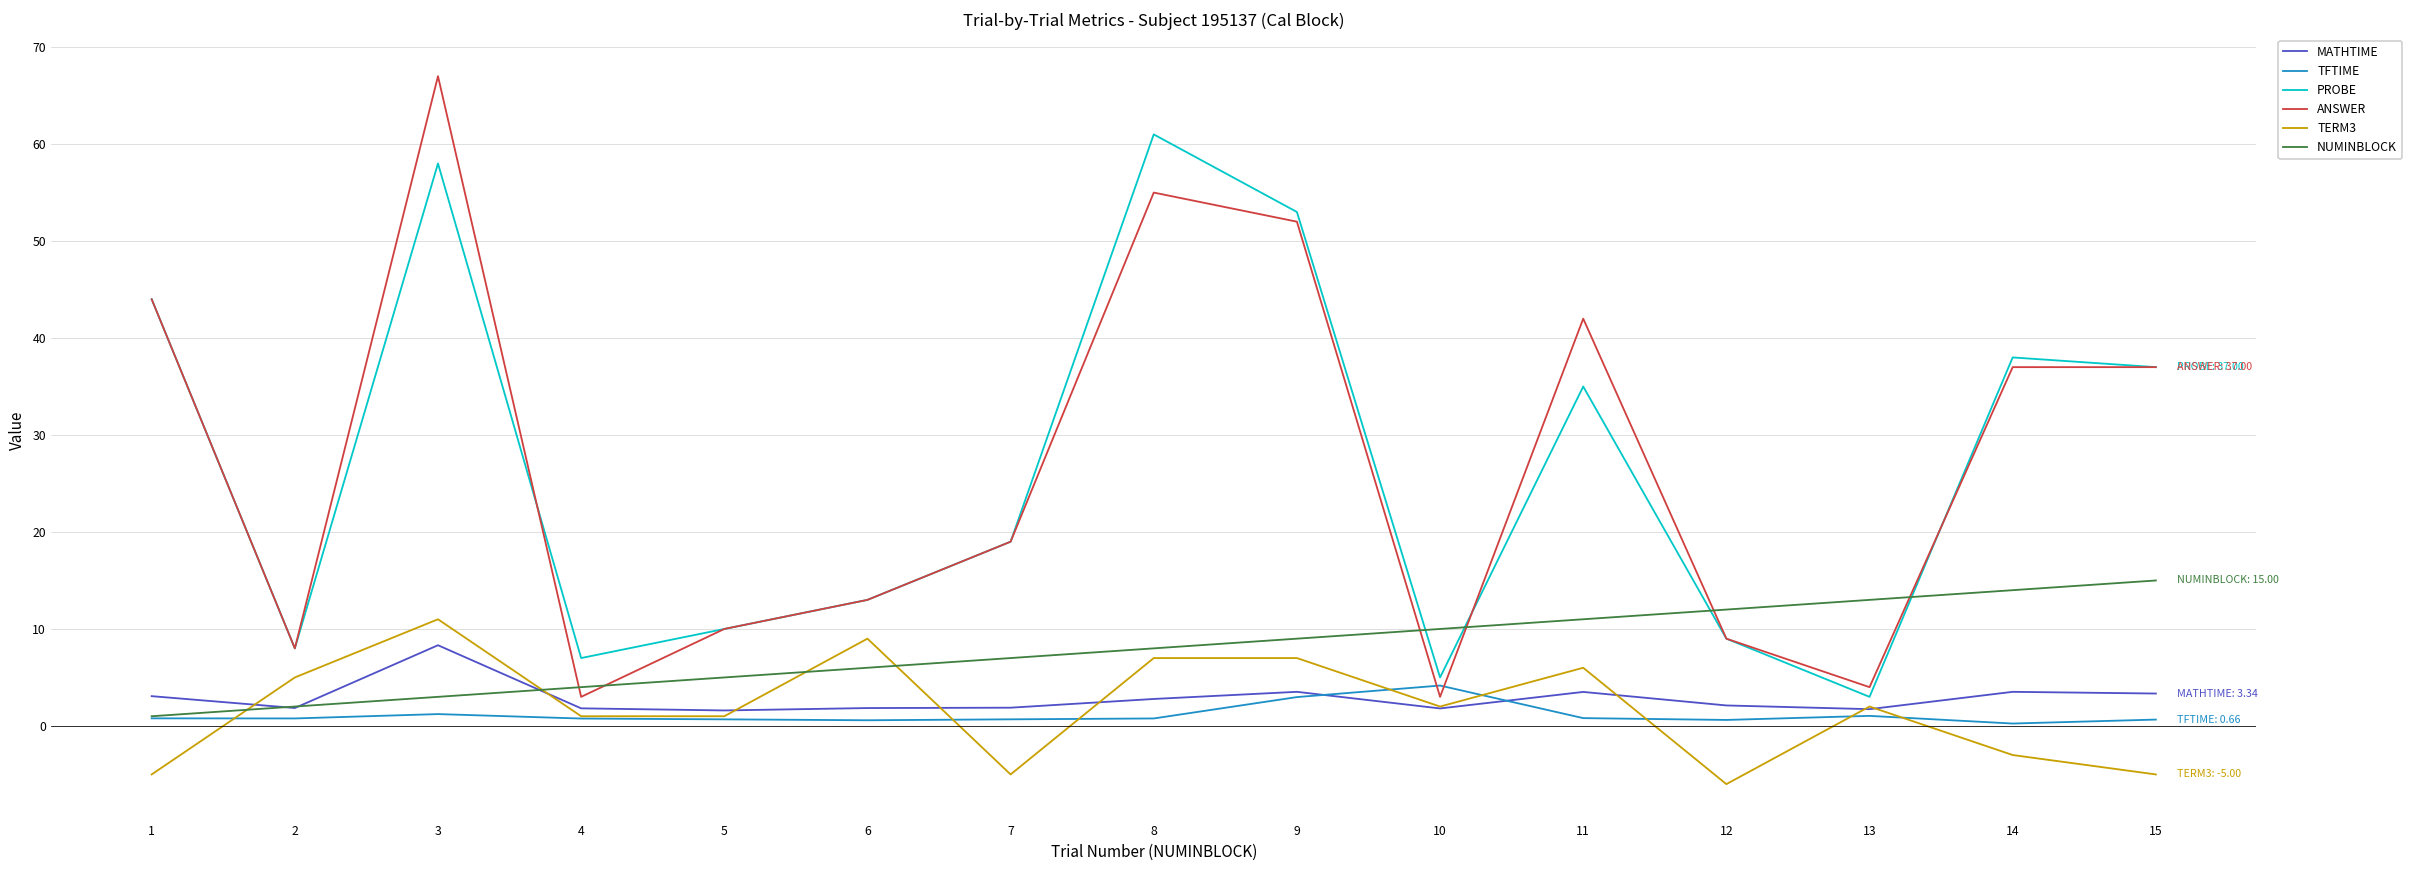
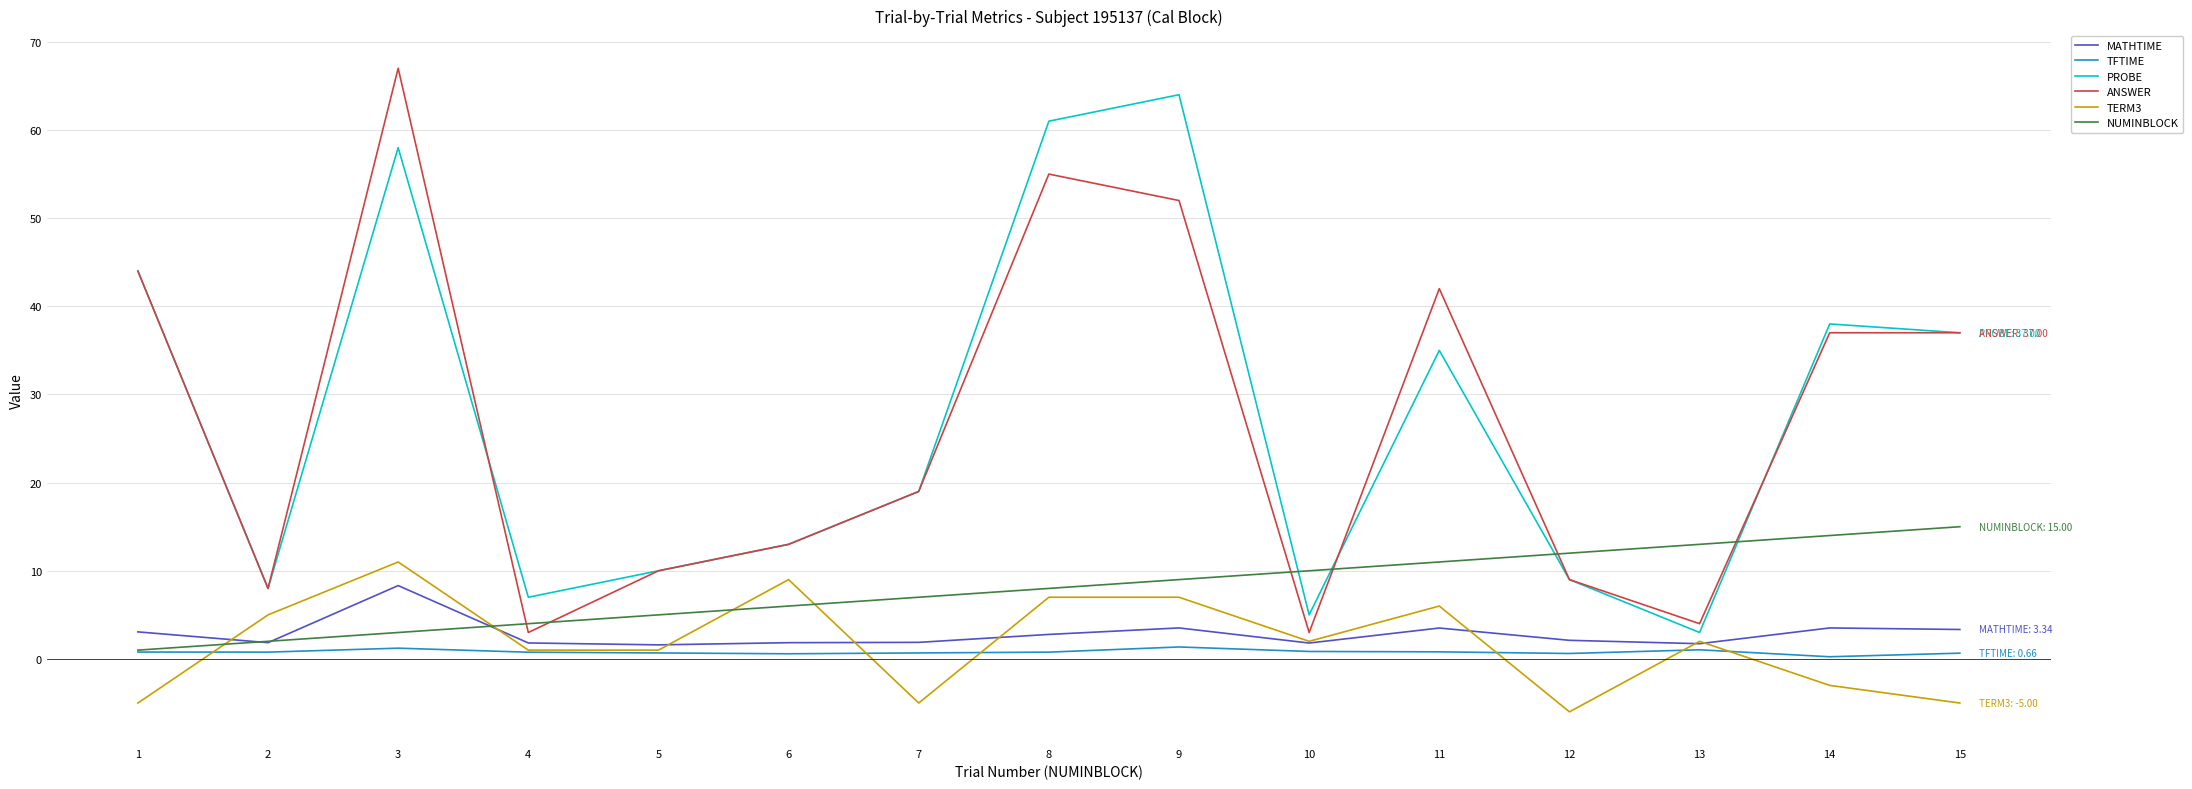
  {
    "MATHTIME": {
      "15": 3.34
    },
    "TFTIME": {
      "2": 1,
      "3": 1,
      "5": 1,
      "6": 1,
      "7": 1,
      "8": 1,
-     "9": 3,
-     "10": 4,
+     "9": 1,
+     "10": 1,
      "11": 1,
      "12": 1,
      "13": 1,
      "14": 0
    },
    "PROBE": {
      "3": 58,
      "4": 7,
      "8": 61,
-     "9": 53,
+     "9": 64,
      "10": 5,
      "11": 35,
      "13": 3,
      "14": 38
    },
    "ANSWER": {
      "3": 67,
      "4": 3,
      "8": 55,
      "9": 52,
      "10": 3,
      "11": 42,
      "13": 4,
      "14": 37
    },
    "TERM3": {
      "15": -5.00
    },
    "NUMINBLOCK": {
      "15": 15.00
    }
  }
